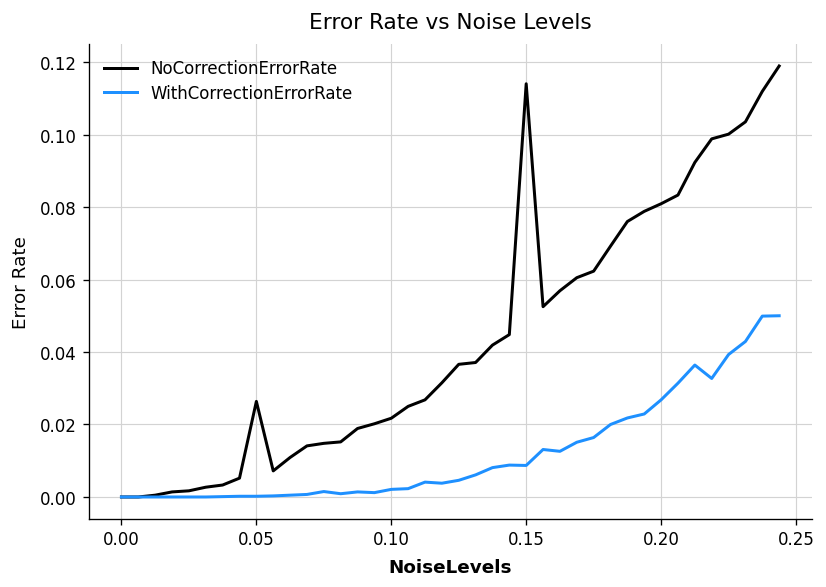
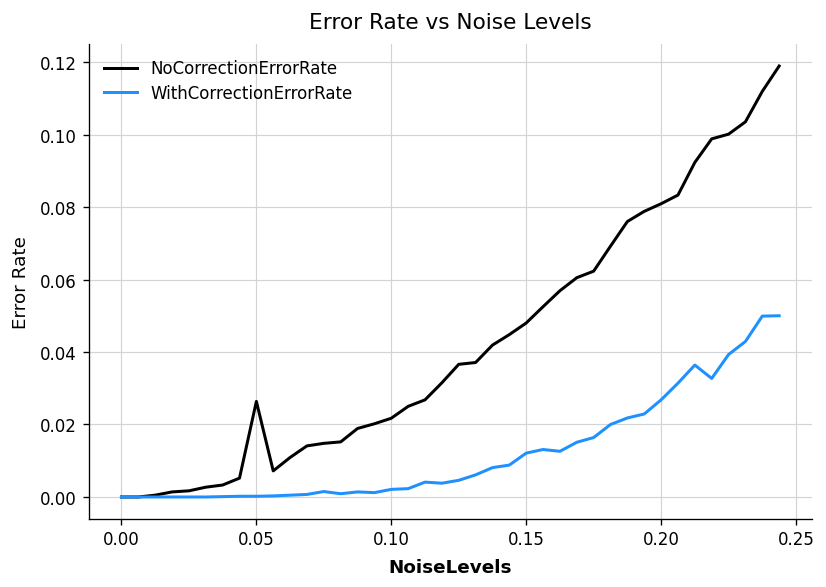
  {
    "NoCorrectionErrorRate": {
      "0.05": 0.026,
      "0.10": 0.022,
-     "0.15": 0.114,
+     "0.15": 0.048,
      "0.20": 0.081
    },
    "WithCorrectionErrorRate": {
      "0.05": 0.000,
      "0.10": 0.002,
-     "0.15": 0.009,
+     "0.15": 0.012,
      "0.20": 0.027
    }
  }
